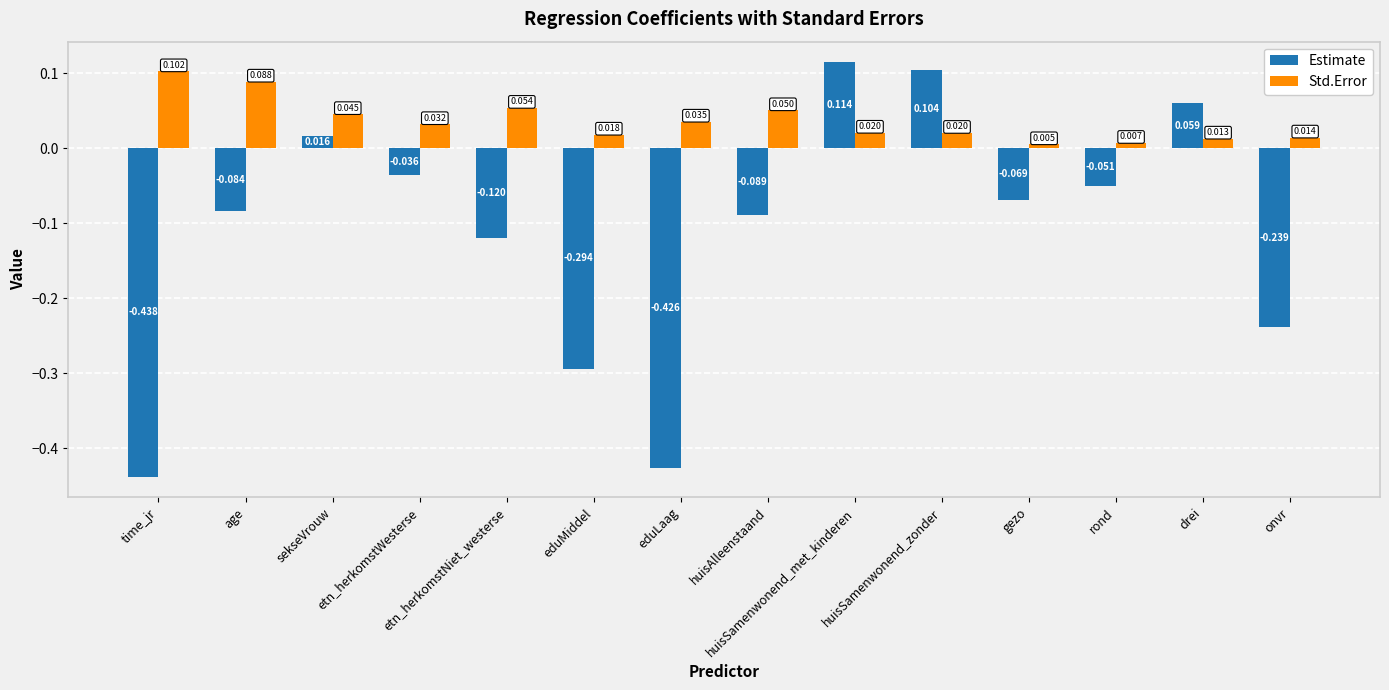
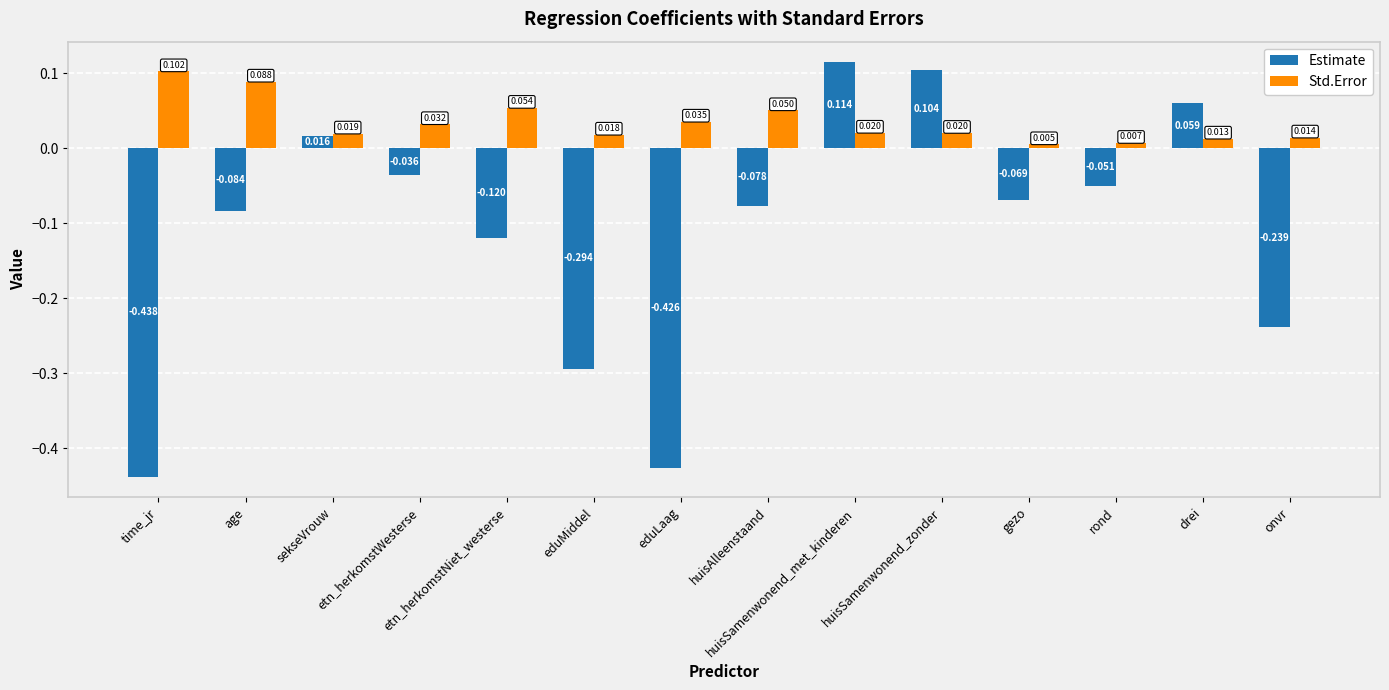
  {
    "Estimate": {
      "time_jr": -0.438,
      "age": -0.084,
      "sekseVrouw": 0.016,
      "etn_herkomstWesterse": -0.036,
      "etn_herkomstNiet_westerse": -0.120,
      "eduMiddel": -0.294,
      "eduLaag": -0.426,
-     "huisAlleenstaand": -0.089,
+     "huisAlleenstaand": -0.078,
      "huisSamenwonend_met_kinderen": 0.114,
      "huisSamenwonend_zonder": 0.104,
      "gezo": -0.069,
      "rond": -0.051,
      "drei": 0.059,
      "onvr": -0.239
    },
    "Std.Error": {
-     "sekseVrouw": 0.045
+     "sekseVrouw": 0.019
    }
  }
